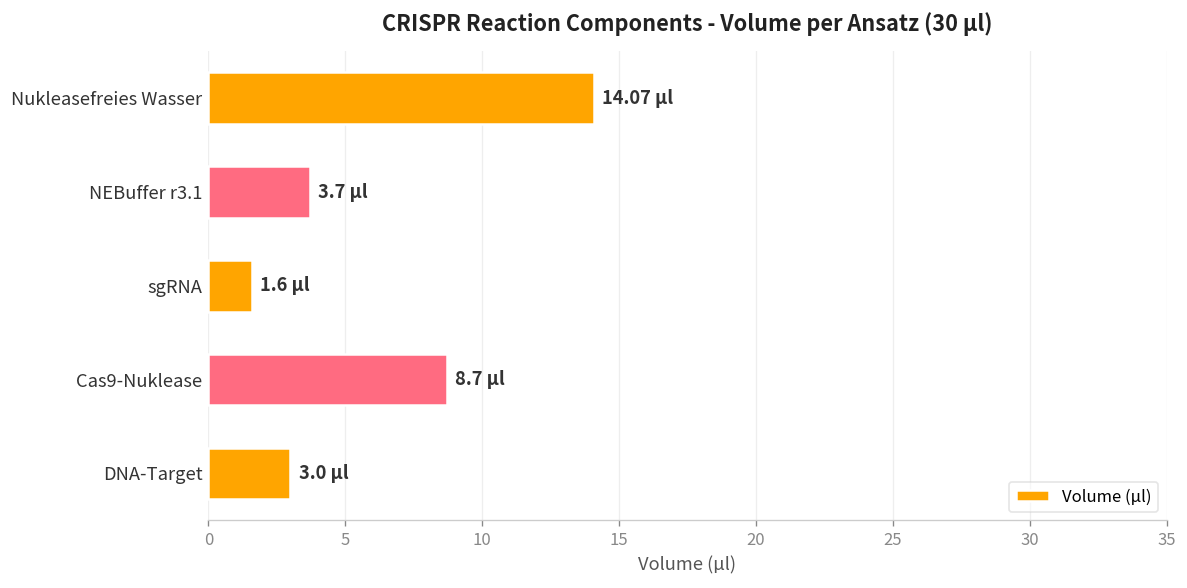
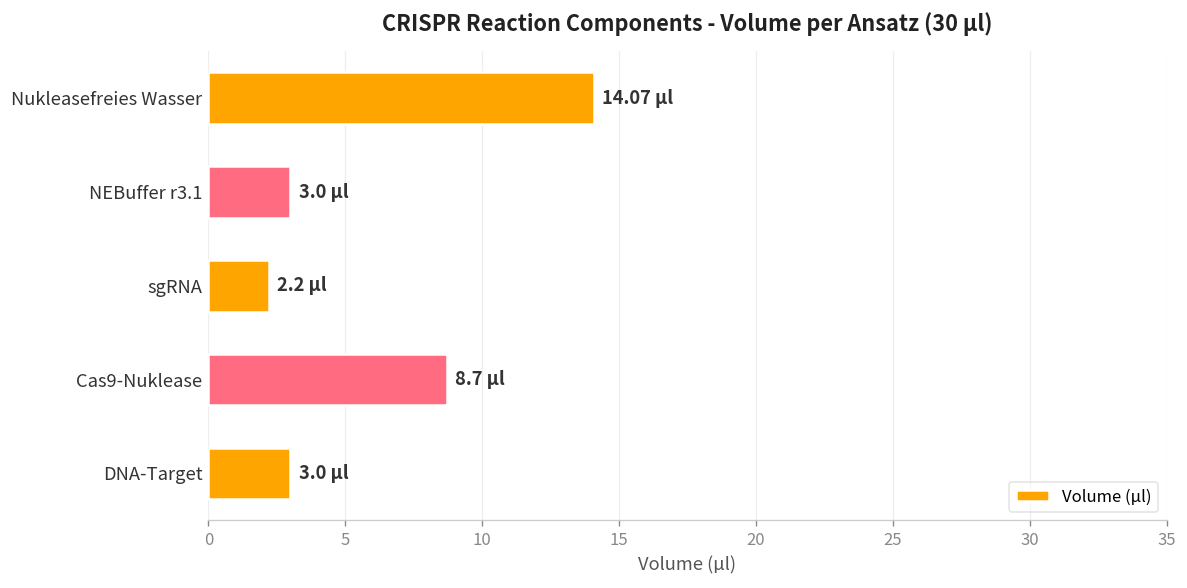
  {
    "Nukleasefreies Wasser": 14.07,
-   "NEBuffer r3.1": 3.7,
-   "sgRNA": 1.6,
+   "NEBuffer r3.1": 3.0,
+   "sgRNA": 2.2,
    "Cas9-Nuklease": 8.7,
    "DNA-Target": 3.0
  }
